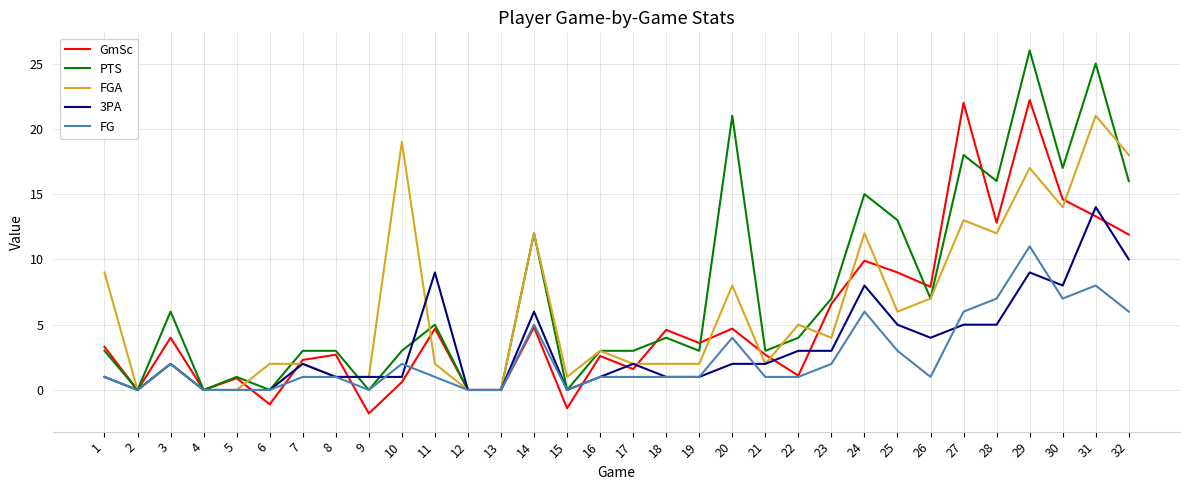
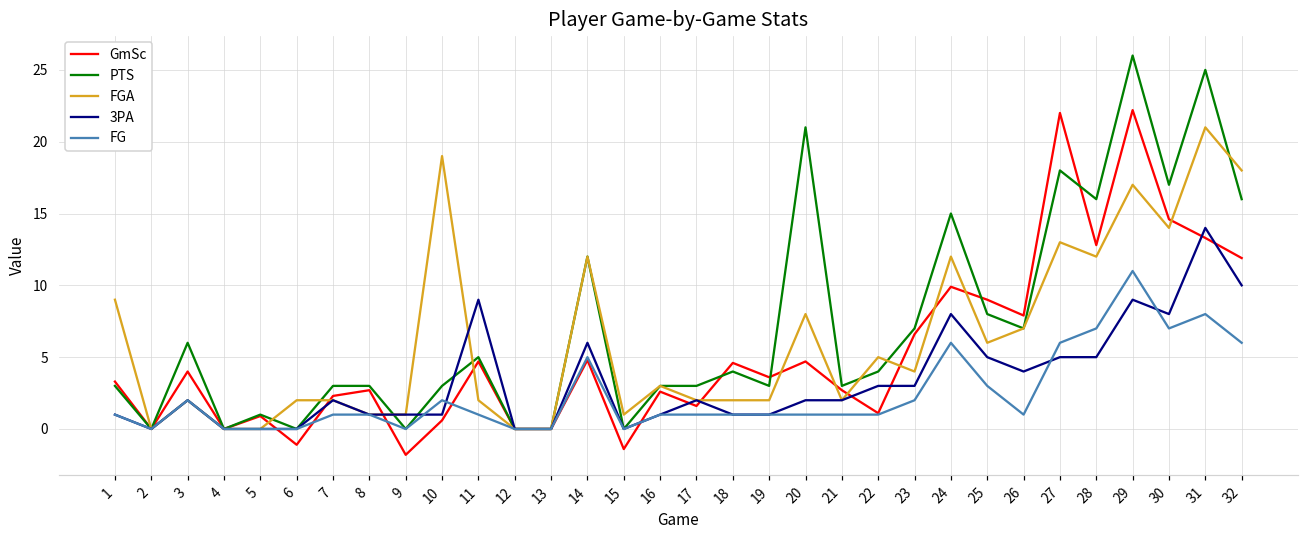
  {
    "GmSc": {
      "1": 3.3,
      "3": 4,
      "6": -1,
      "7": 2.3,
      "8": 2.7,
      "9": -1.8,
      "10": 0.6,
      "11": 4.7,
      "14": 4.8,
      "15": -1.4,
      "16": 2.6,
      "17": 1.6,
      "18": 4.6,
      "19": 3.6,
      "20": 4.7,
      "21": 2.7,
      "23": 6.6,
      "24": 10,
      "25": 9,
      "26": 8,
      "27": 22,
      "28": 12.8,
      "29": 22.2,
      "30": 14.6,
      "31": 13.3,
      "32": 12
    },
    "PTS": {
      "1": 3,
      "3": 6,
      "7": 3,
      "8": 3,
      "10": 3,
      "11": 5,
      "17": 3,
      "18": 4,
      "19": 3,
      "20": 21,
      "21": 3,
      "22": 4,
      "23": 7,
      "24": 15,
-     "25": 13,
+     "25": 8,
      "27": 18,
      "28": 16,
      "29": 26,
      "30": 17,
      "31": 25,
      "32": 16
    },
    "FGA": {
      "1": 9,
      "6": 2,
      "10": 19,
      "11": 2,
      "15": 1,
      "18": 2,
      "19": 2,
      "20": 8,
      "22": 5,
      "23": 4,
      "24": 12,
      "25": 6,
      "27": 13,
      "28": 12,
      "29": 17,
      "30": 14,
      "31": 21,
      "32": 18
    },
    "3PA": {
      "10": 1,
      "11": 9,
      "14": 6,
      "20": 2,
      "22": 3,
      "23": 3,
      "24": 8,
      "25": 5,
      "26": 4,
      "27": 5,
      "28": 5,
      "29": 9,
      "30": 8,
      "31": 14,
      "32": 10
    },
    "FG": {
      "7": 1,
      "10": 2,
      "11": 1,
      "14": 5,
      "17": 1,
-     "20": 4,
+     "20": 1,
      "21": 1,
      "23": 2,
      "24": 6,
      "25": 3,
      "26": 1,
      "27": 6,
      "28": 7,
      "29": 11,
      "30": 7,
      "31": 8,
      "32": 6
    }
  }
